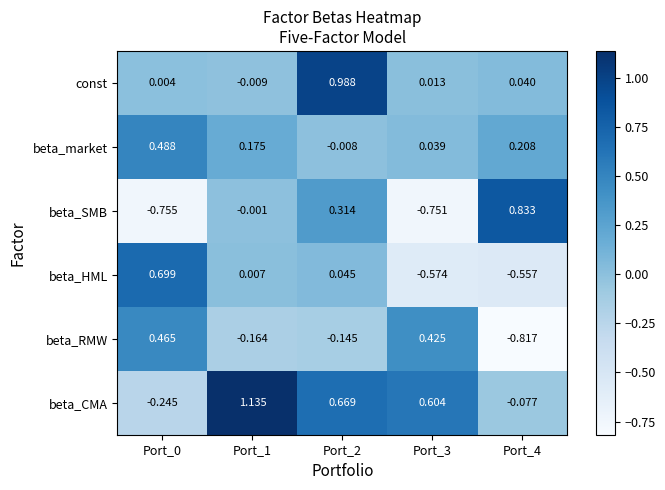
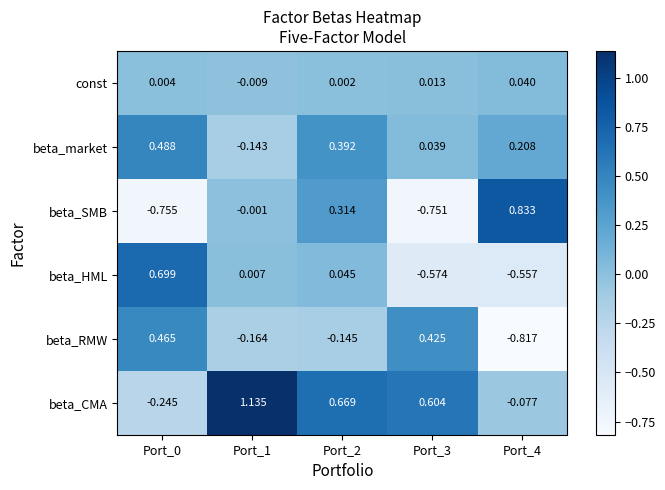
  {
    "const": {
      "Port_0": 0.004,
      "Port_1": -0.009,
-     "Port_2": 0.988,
+     "Port_2": 0.002,
      "Port_3": 0.013,
      "Port_4": 0.040
    },
    "beta_market": {
      "Port_0": 0.488,
-     "Port_1": 0.175,
-     "Port_2": -0.008,
+     "Port_1": -0.143,
+     "Port_2": 0.392,
      "Port_3": 0.039,
      "Port_4": 0.208
    },
    "beta_SMB": {
      "Port_0": -0.755,
      "Port_1": -0.001,
      "Port_2": 0.314,
      "Port_3": -0.751,
      "Port_4": 0.833
    },
    "beta_HML": {
      "Port_0": 0.699,
      "Port_1": 0.007,
      "Port_2": 0.045,
      "Port_3": -0.574,
      "Port_4": -0.557
    },
    "beta_RMW": {
      "Port_0": 0.465,
      "Port_1": -0.164,
      "Port_2": -0.145,
      "Port_3": 0.425,
      "Port_4": -0.817
    },
    "beta_CMA": {
      "Port_0": -0.245,
      "Port_1": 1.135,
      "Port_2": 0.669,
      "Port_3": 0.604,
      "Port_4": -0.077
    }
  }
